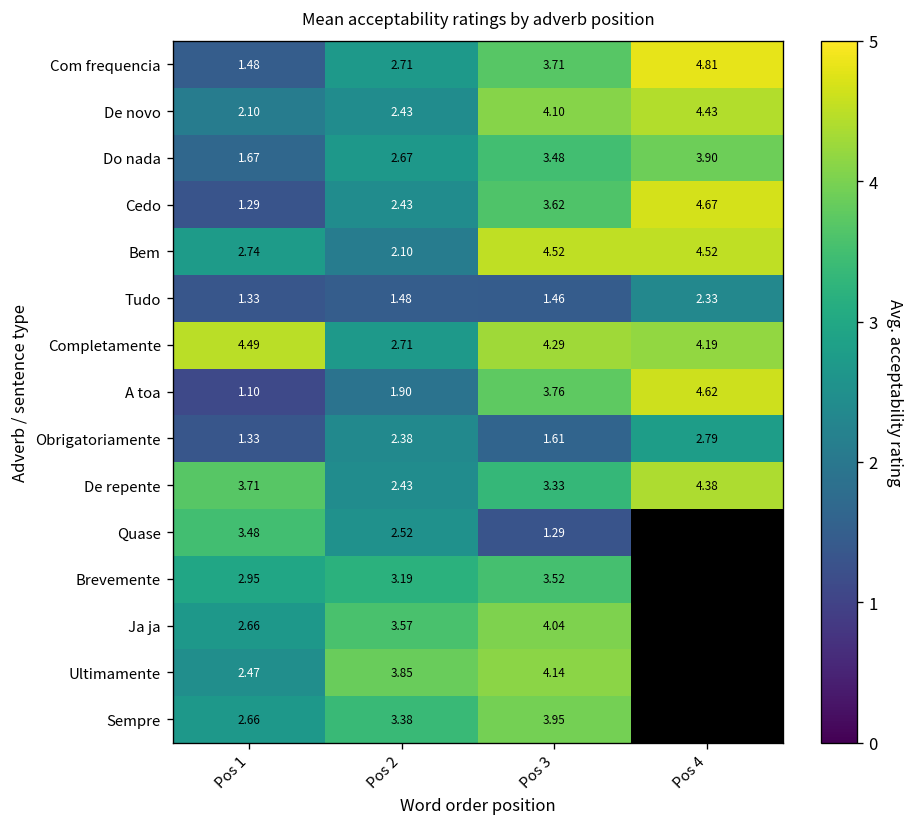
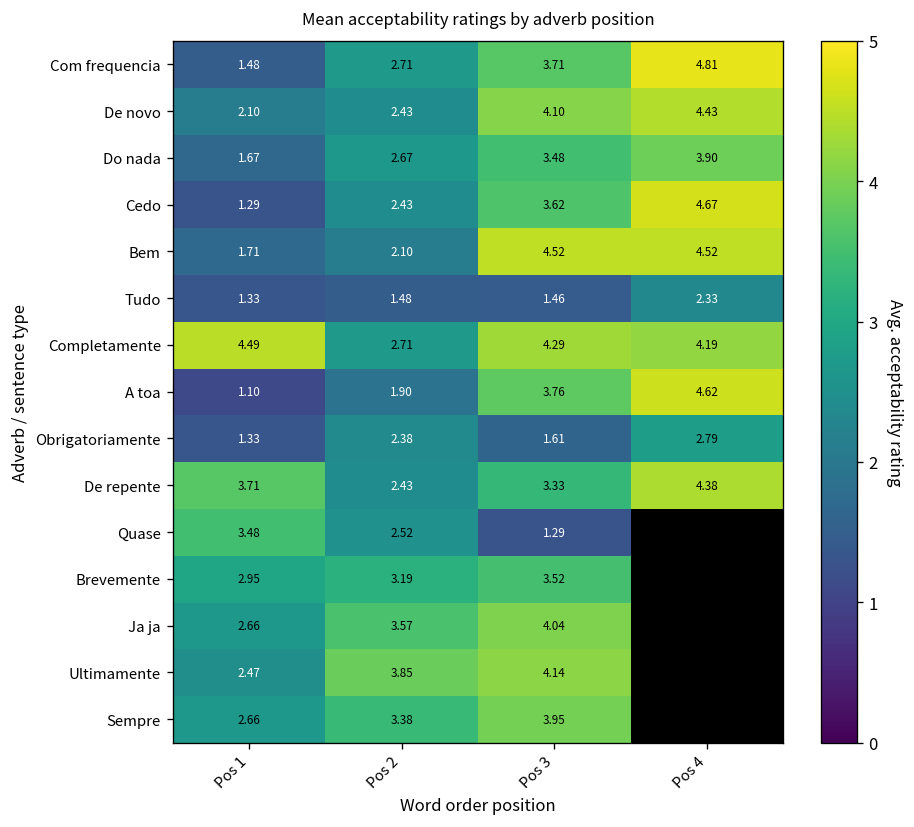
  {
    "Com frequencia": {
      "Pos 1": 1.48,
      "Pos 2": 2.71,
      "Pos 3": 3.71,
      "Pos 4": 4.81
    },
    "De novo": {
      "Pos 1": 2.10,
      "Pos 2": 2.43,
      "Pos 3": 4.10,
      "Pos 4": 4.43
    },
    "Do nada": {
      "Pos 1": 1.67,
      "Pos 2": 2.67,
      "Pos 3": 3.48,
      "Pos 4": 3.90
    },
    "Cedo": {
      "Pos 1": 1.29,
      "Pos 2": 2.43,
      "Pos 3": 3.62,
      "Pos 4": 4.67
    },
    "Bem": {
-     "Pos 1": 2.74,
+     "Pos 1": 1.71,
      "Pos 2": 2.10,
      "Pos 3": 4.52,
      "Pos 4": 4.52
    },
    "Tudo": {
      "Pos 1": 1.33,
      "Pos 2": 1.48,
      "Pos 3": 1.46,
      "Pos 4": 2.33
    },
    "Completamente": {
      "Pos 1": 4.49,
      "Pos 2": 2.71,
      "Pos 3": 4.29,
      "Pos 4": 4.19
    },
    "A toa": {
      "Pos 1": 1.10,
      "Pos 2": 1.90,
      "Pos 3": 3.76,
      "Pos 4": 4.62
    },
    "Obrigatoriamente": {
      "Pos 1": 1.33,
      "Pos 2": 2.38,
      "Pos 3": 1.61,
      "Pos 4": 2.79
    },
    "De repente": {
      "Pos 1": 3.71,
      "Pos 2": 2.43,
      "Pos 3": 3.33,
      "Pos 4": 4.38
    },
    "Quase": {
      "Pos 1": 3.48,
      "Pos 2": 2.52,
      "Pos 3": 1.29
    },
    "Brevemente": {
      "Pos 1": 2.95,
      "Pos 2": 3.19,
      "Pos 3": 3.52
    },
    "Ja ja": {
      "Pos 1": 2.66,
      "Pos 2": 3.57,
      "Pos 3": 4.04
    },
    "Ultimamente": {
      "Pos 1": 2.47,
      "Pos 2": 3.85,
      "Pos 3": 4.14
    },
    "Sempre": {
      "Pos 1": 2.66,
      "Pos 2": 3.38,
      "Pos 3": 3.95
    }
  }
